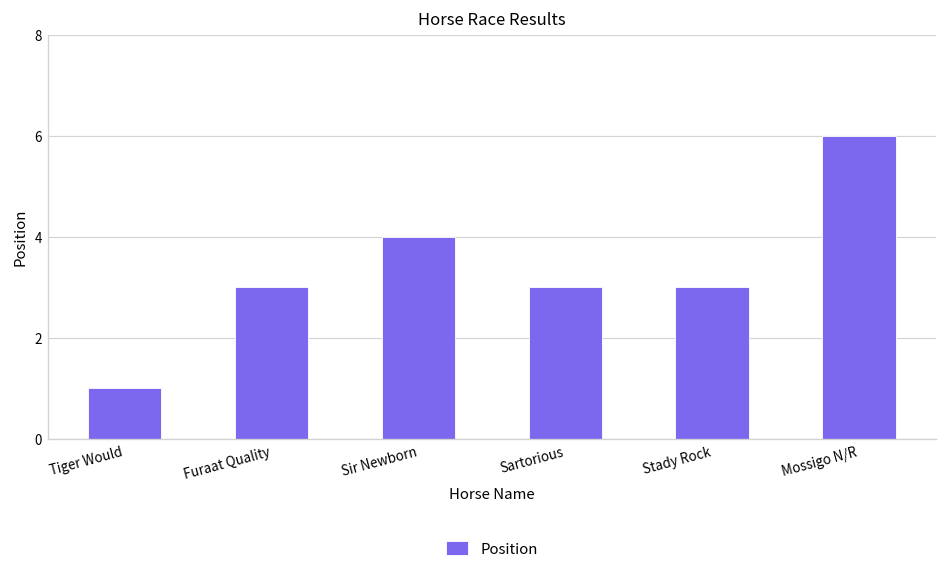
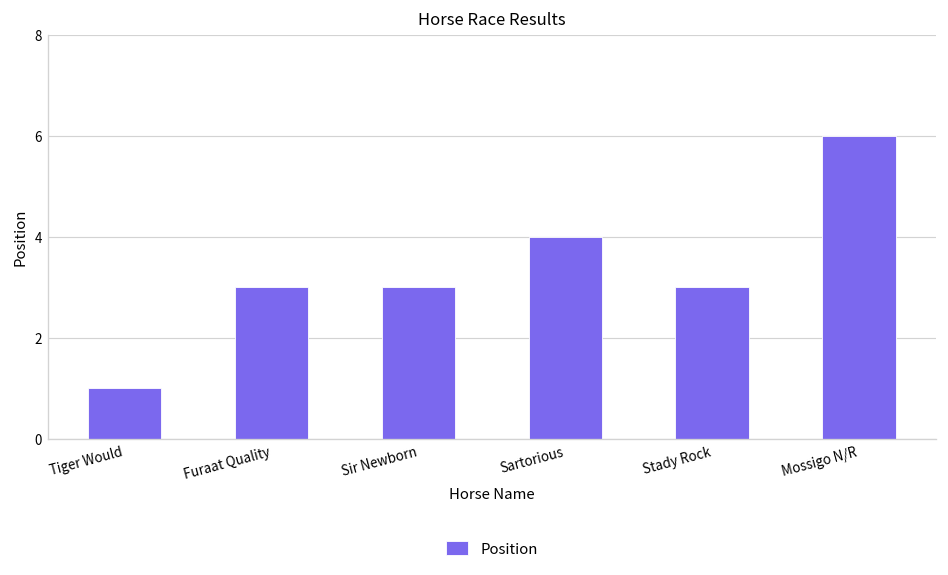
  {
    "Tiger Would": 1,
    "Furaat Quality": 3,
-   "Sir Newborn": 4,
-   "Sartorious": 3,
+   "Sir Newborn": 3,
+   "Sartorious": 4,
    "Stady Rock": 3,
    "Mossigo N/R": 6
  }
